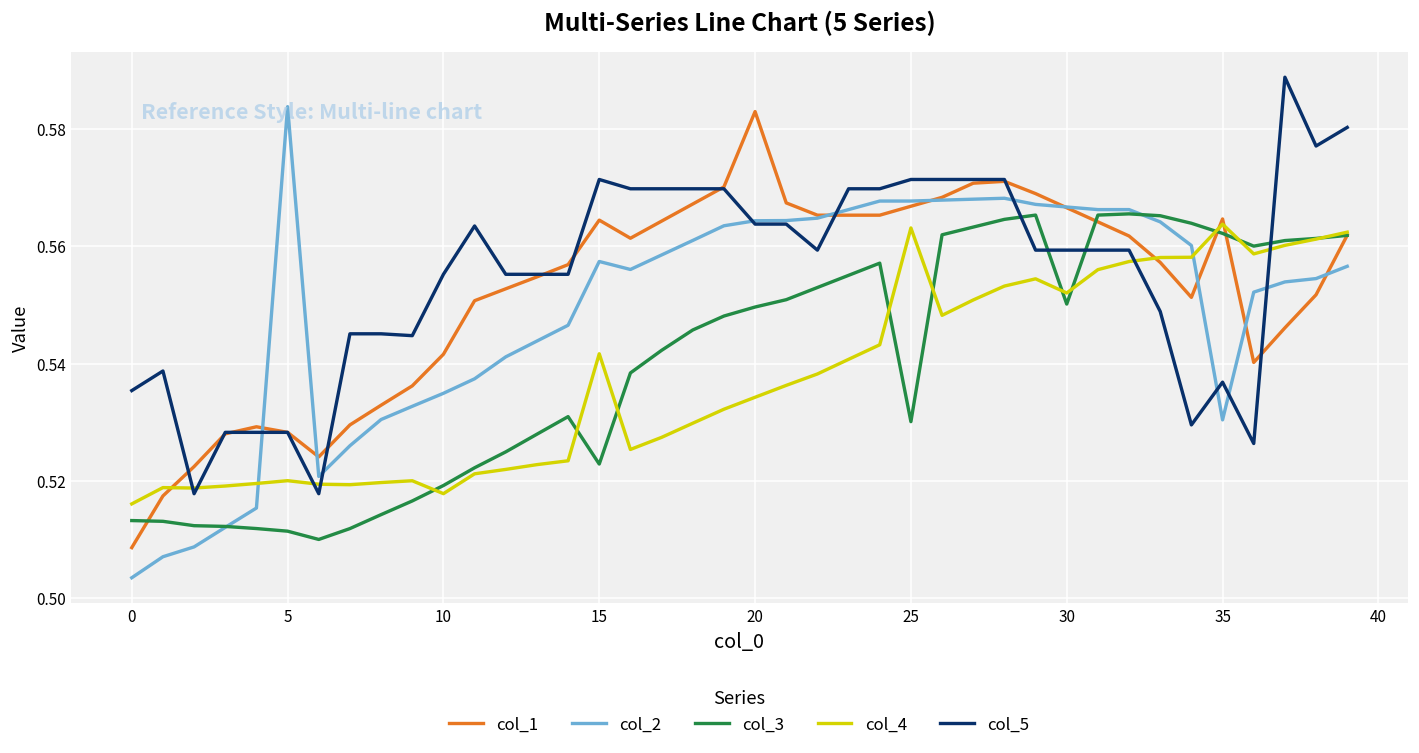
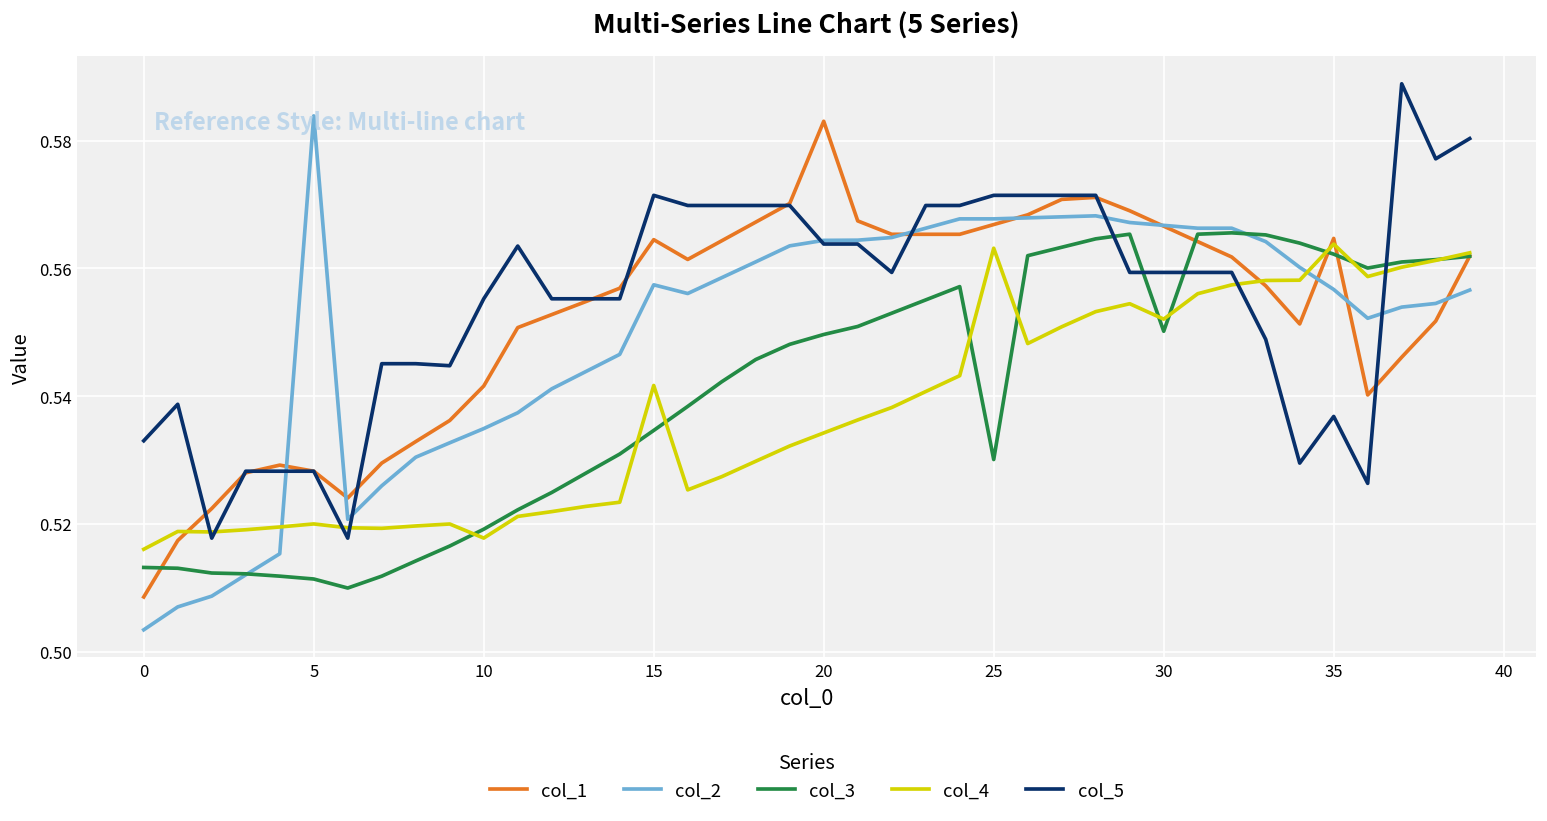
  {
    "col_1": {
      "0": 0.509,
      "10": 0.542,
      "15": 0.564,
      "20": 0.583,
      "25": 0.567,
      "35": 0.565
    },
    "col_2": {
      "0": 0.503,
      "5": 0.584,
      "10": 0.535,
      "15": 0.557,
      "20": 0.564,
      "25": 0.568,
-     "35": 0.530
+     "35": 0.557
    },
    "col_3": {
      "0": 0.513,
      "5": 0.511,
      "10": 0.519,
-     "15": 0.523,
+     "15": 0.535,
      "20": 0.550,
      "25": 0.530,
      "30": 0.550,
      "35": 0.562
    },
    "col_4": {
      "0": 0.516,
      "5": 0.520,
      "10": 0.518,
      "15": 0.542,
      "20": 0.534,
      "25": 0.563,
      "30": 0.552,
      "35": 0.564
    },
    "col_5": {
-     "0": 0.535,
+     "0": 0.533,
      "10": 0.555,
      "15": 0.571,
      "20": 0.564,
      "25": 0.571,
      "30": 0.559,
      "35": 0.537
    }
  }
